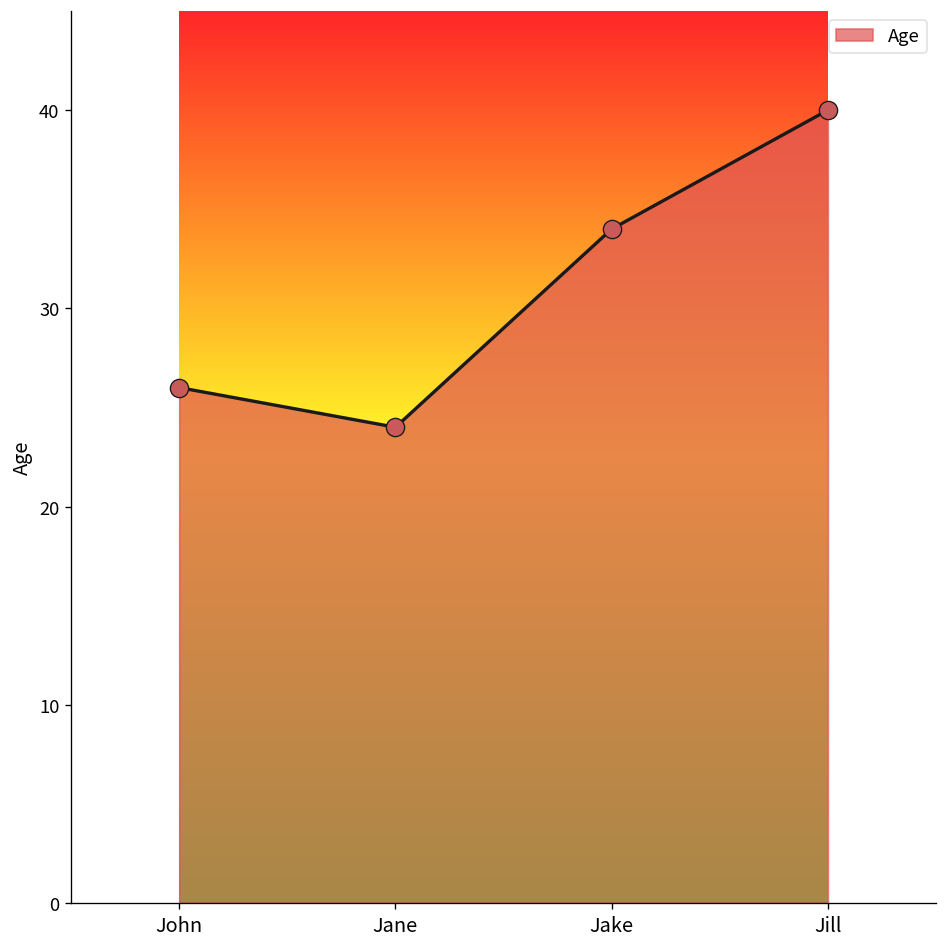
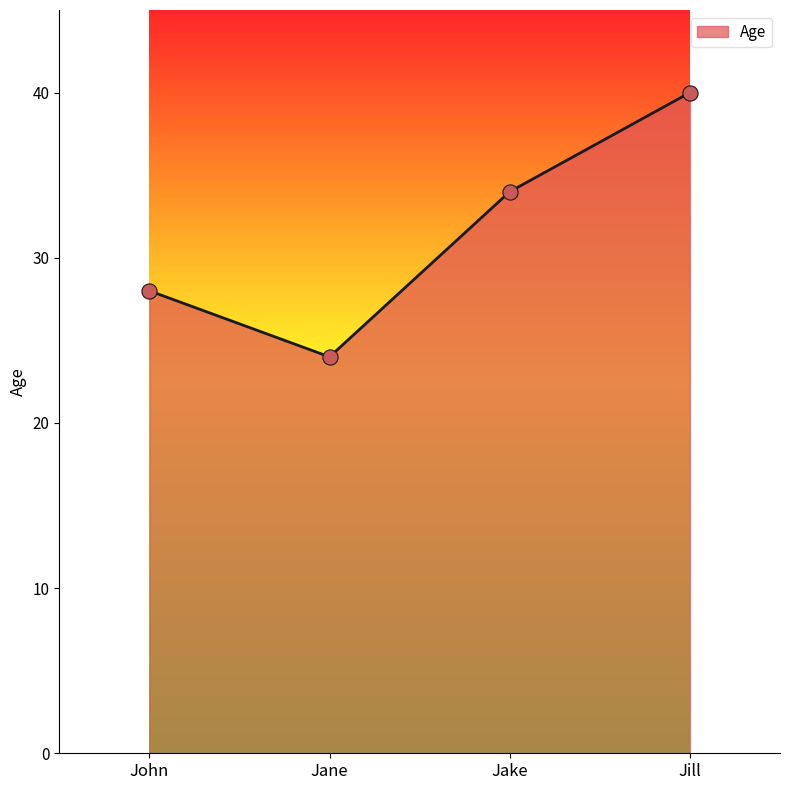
  {
-   "John": 26,
+   "John": 28,
    "Jane": 24,
    "Jake": 34,
    "Jill": 40
  }
